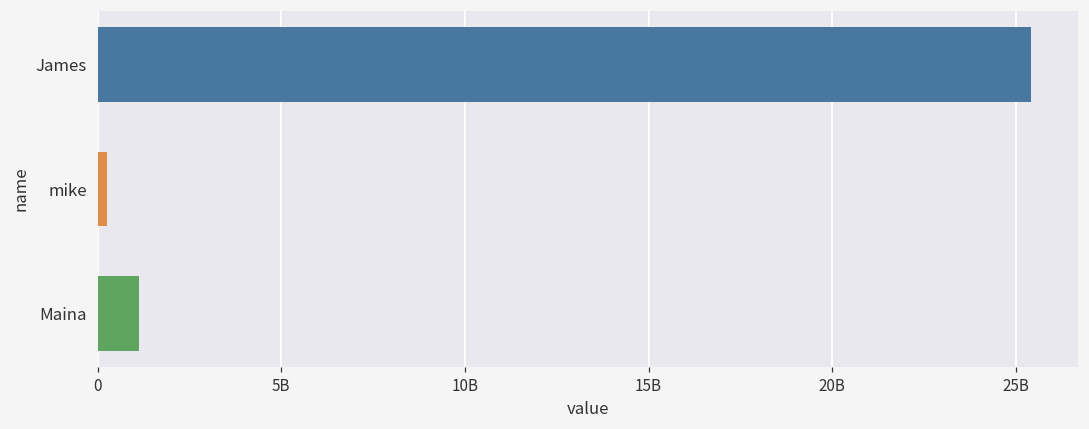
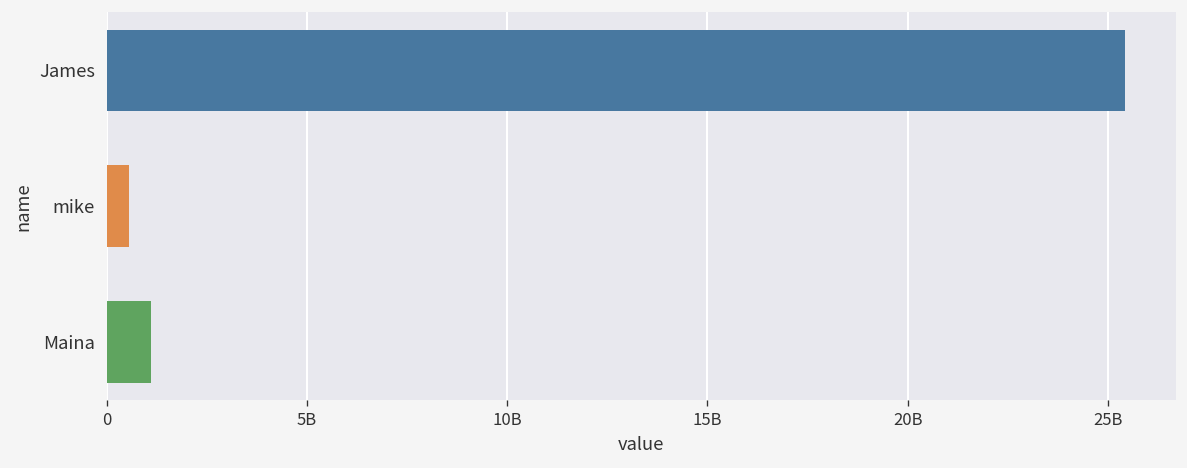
  {
    "James": 25400000000,
-   "mike": 300000000,
+   "mike": 600000000,
    "Maina": 1100000000
  }
